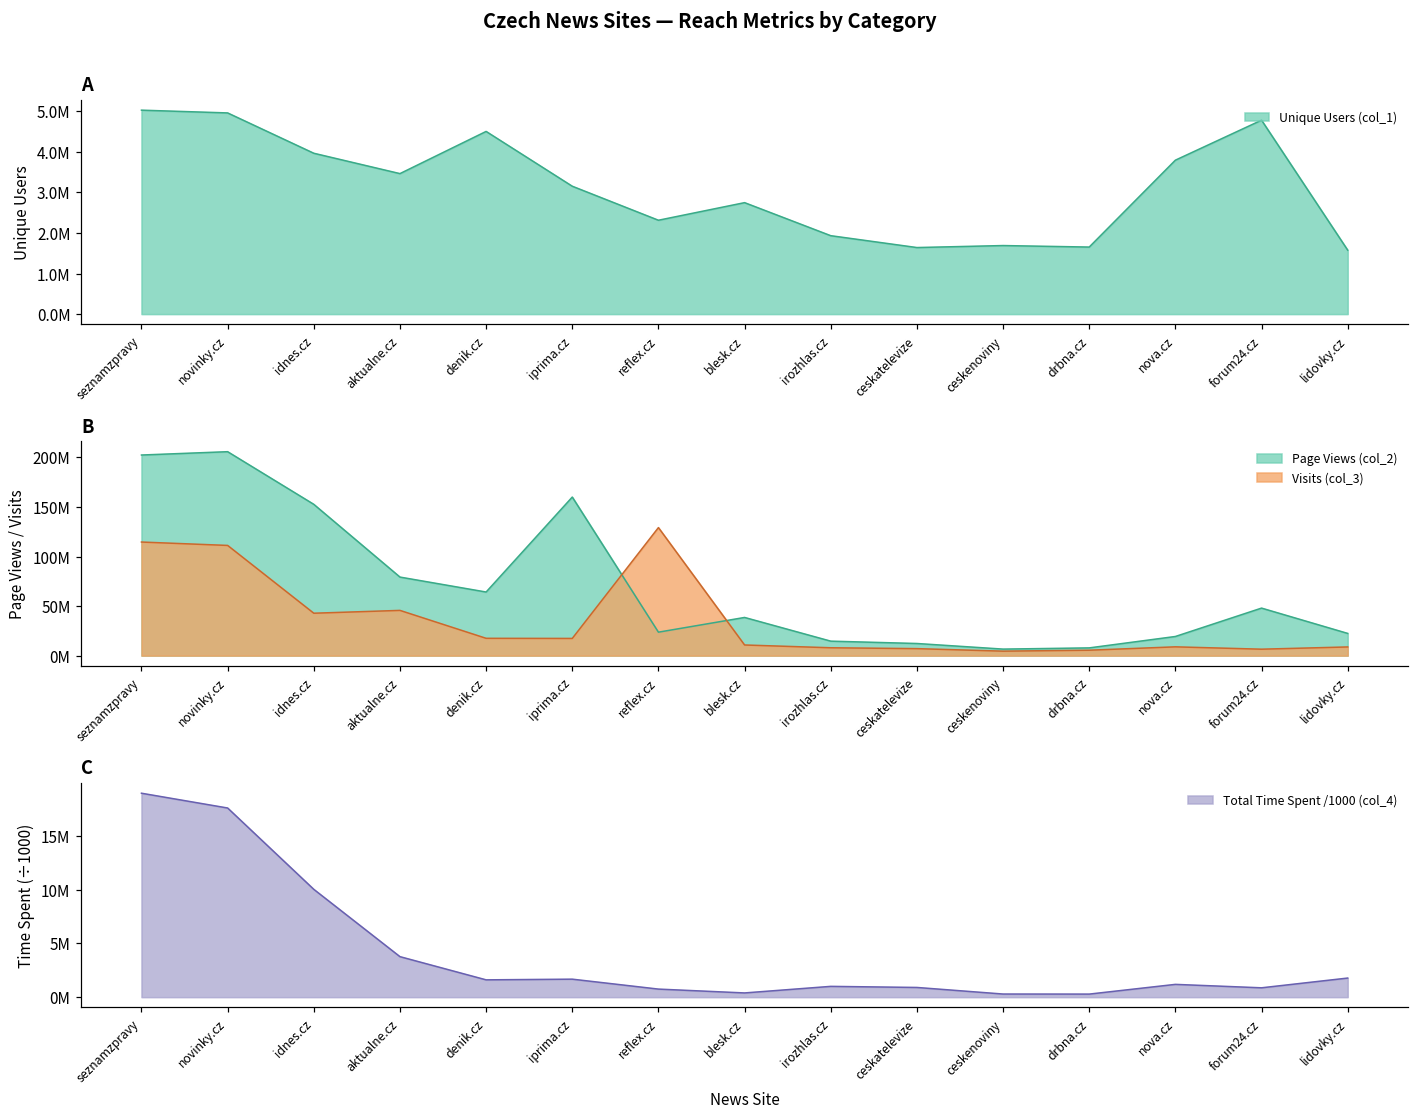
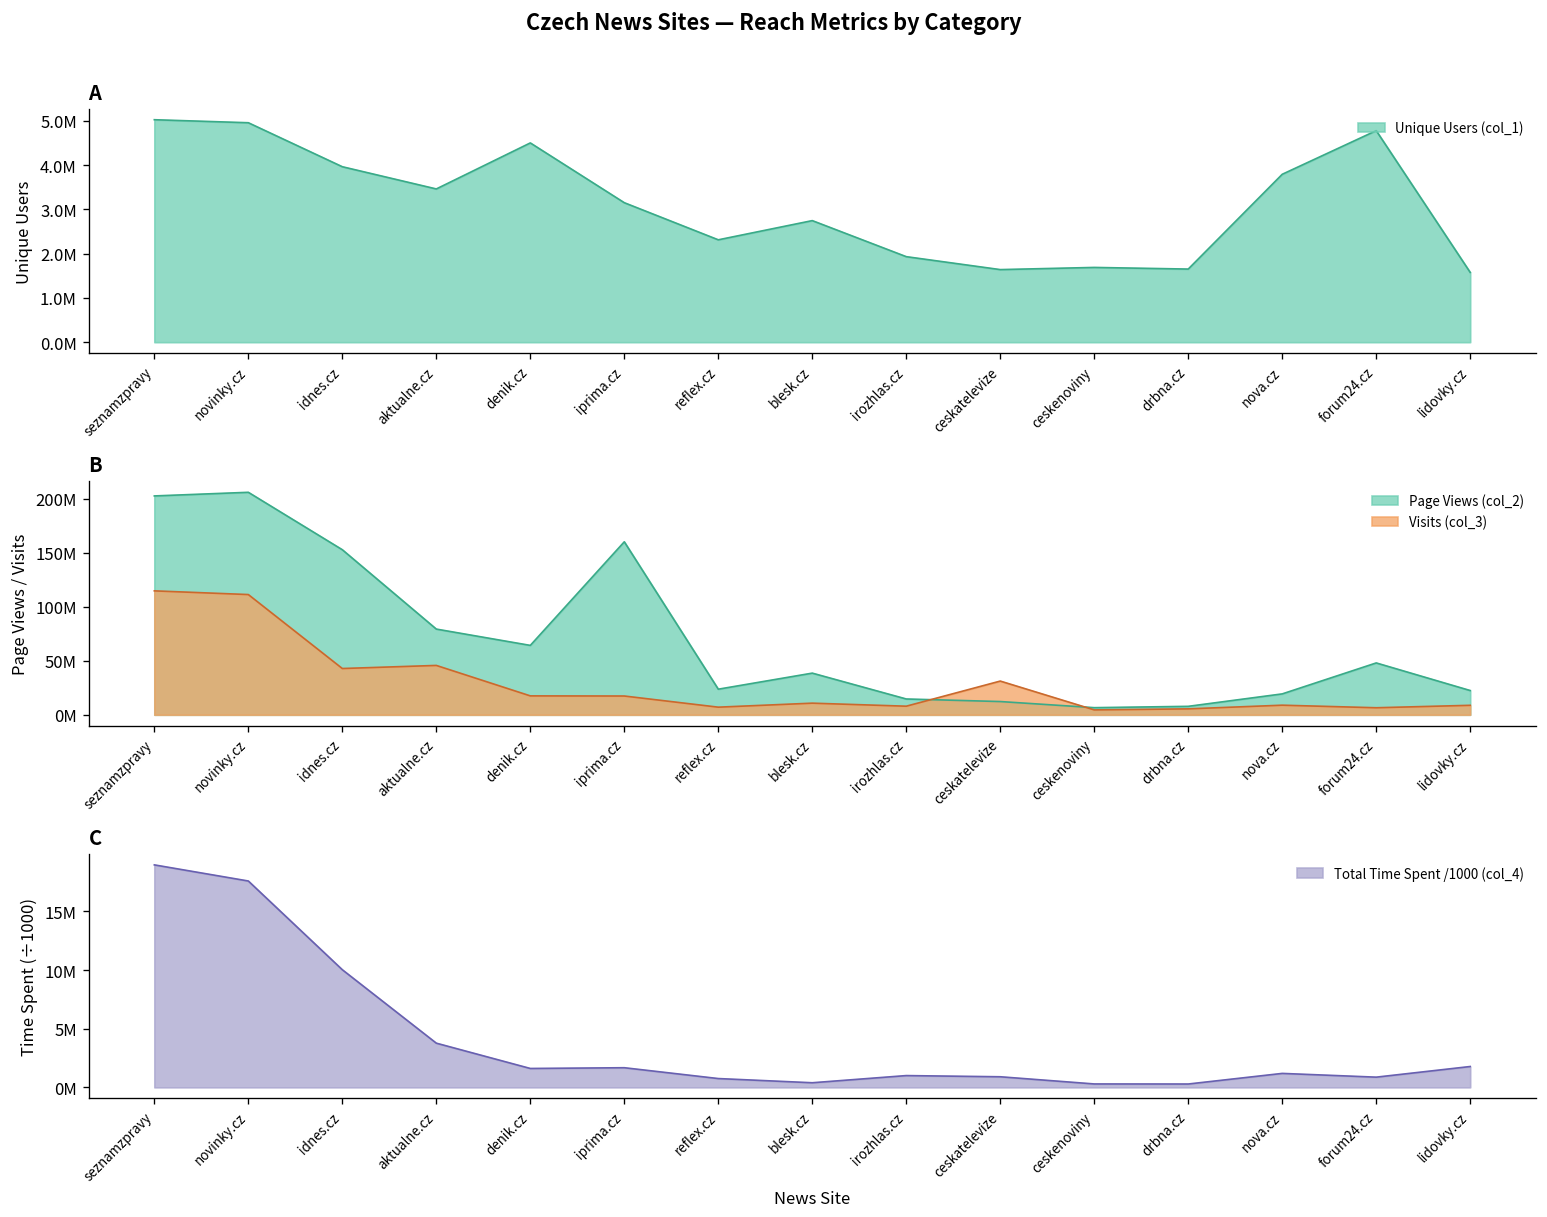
  {
    "A": {
      "seznamzpravy": 5000000,
      "novinky.cz": 5000000,
      "idnes.cz": 4000000,
      "aktualne.cz": 3500000,
      "denik.cz": 4500000,
      "iprima.cz": 3200000,
      "reflex.cz": 2300000,
      "blesk.cz": 2700000,
      "irozhlas.cz": 1900000,
      "ceskatelevize": 1600000,
      "ceskenoviny": 1700000,
      "drbna.cz": 1700000,
      "nova.cz": 3800000,
      "forum24.cz": 4800000,
      "lidovky.cz": 1600000
    },
    "B": {
      "Page Views (col_2)": {
        "seznamzpravy": 200000000,
        "novinky.cz": 210000000,
        "idnes.cz": 150000000,
        "aktualne.cz": 80000000,
        "denik.cz": 60000000,
        "iprima.cz": 160000000,
        "reflex.cz": 20000000,
        "blesk.cz": 40000000,
        "irozhlas.cz": 10000000,
        "ceskatelevize": 10000000,
        "nova.cz": 20000000,
        "forum24.cz": 50000000,
        "lidovky.cz": 20000000
      },
      "Visits (col_3)": {
        "seznamzpravy": 110000000,
        "novinky.cz": 110000000,
        "idnes.cz": 40000000,
        "aktualne.cz": 50000000,
        "denik.cz": 20000000,
        "iprima.cz": 20000000,
-       "reflex.cz": 130000000,
+       "reflex.cz": 10000000,
        "blesk.cz": 10000000,
        "irozhlas.cz": 10000000,
-       "ceskatelevize": 10000000,
+       "ceskatelevize": 30000000,
        "nova.cz": 10000000,
        "forum24.cz": 10000000,
        "lidovky.cz": 10000000
      }
    },
    "C": {
      "seznamzpravy": 19000000,
      "novinky.cz": 18000000,
      "idnes.cz": 10000000,
      "aktualne.cz": 4000000,
      "denik.cz": 2000000,
      "iprima.cz": 2000000,
      "reflex.cz": 1000000,
      "blesk.cz": 0,
      "irozhlas.cz": 1000000,
      "ceskatelevize": 1000000,
      "ceskenoviny": 0,
      "drbna.cz": 0,
      "nova.cz": 1000000,
      "forum24.cz": 1000000,
      "lidovky.cz": 2000000
    }
  }
